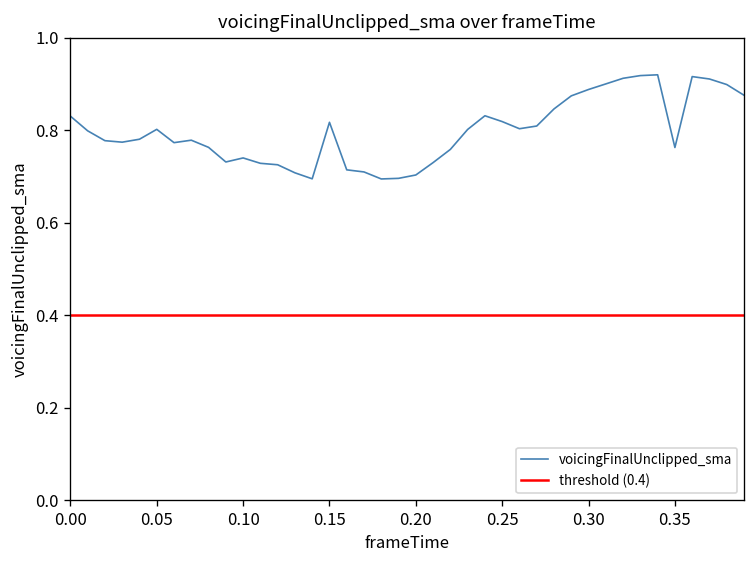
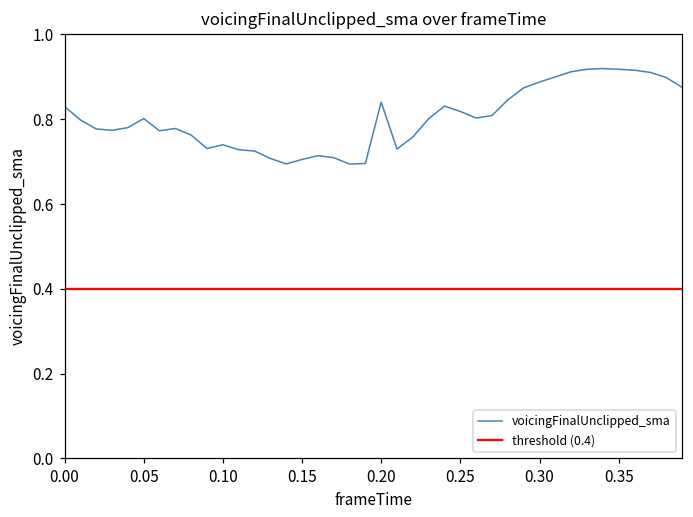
  {
    "0.00": 0.83,
    "0.05": 0.80,
    "0.10": 0.74,
-   "0.15": 0.82,
-   "0.20": 0.70,
+   "0.15": 0.71,
+   "0.20": 0.84,
    "0.25": 0.82,
    "0.30": 0.89,
-   "0.35": 0.76
+   "0.35": 0.92
  }
